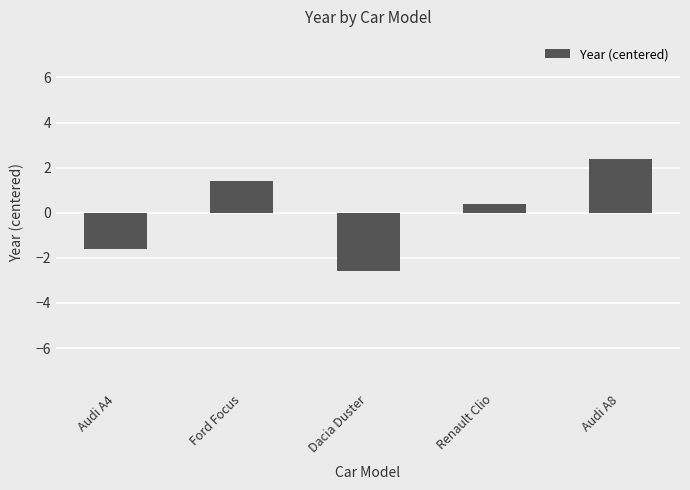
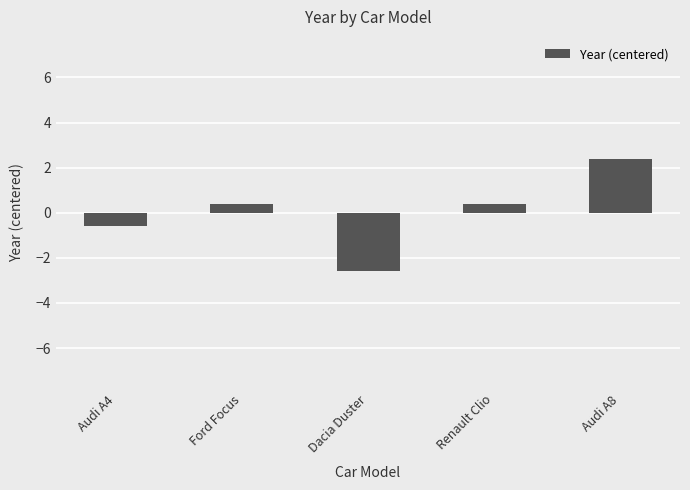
  {
-   "Audi A4": -1.6,
-   "Ford Focus": 1.4,
+   "Audi A4": -0.6,
+   "Ford Focus": 0.4,
    "Dacia Duster": -2.6,
    "Renault Clio": 0.4,
    "Audi A8": 2.4
  }
